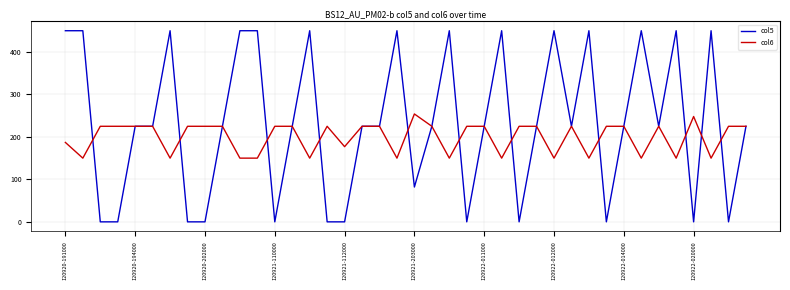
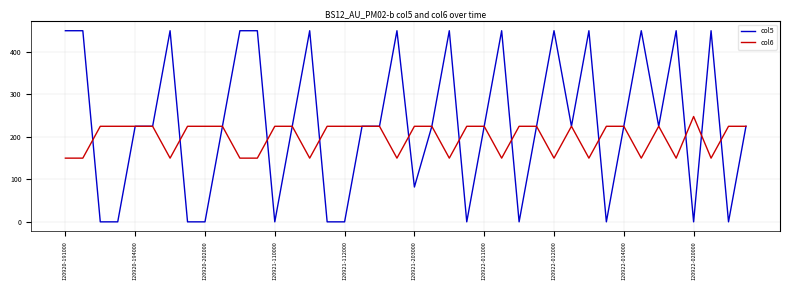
  {
    "col5": {
      "120920-191000": 450,
      "120921-112000": 0,
      "120921-203000": 80,
      "120922-020000": 0
    },
    "col6": {
-     "120920-191000": 190,
-     "120921-112000": 180,
-     "120921-203000": 250,
+     "120920-191000": 150,
+     "120921-112000": 230,
+     "120921-203000": 230,
      "120922-020000": 250
    }
  }
